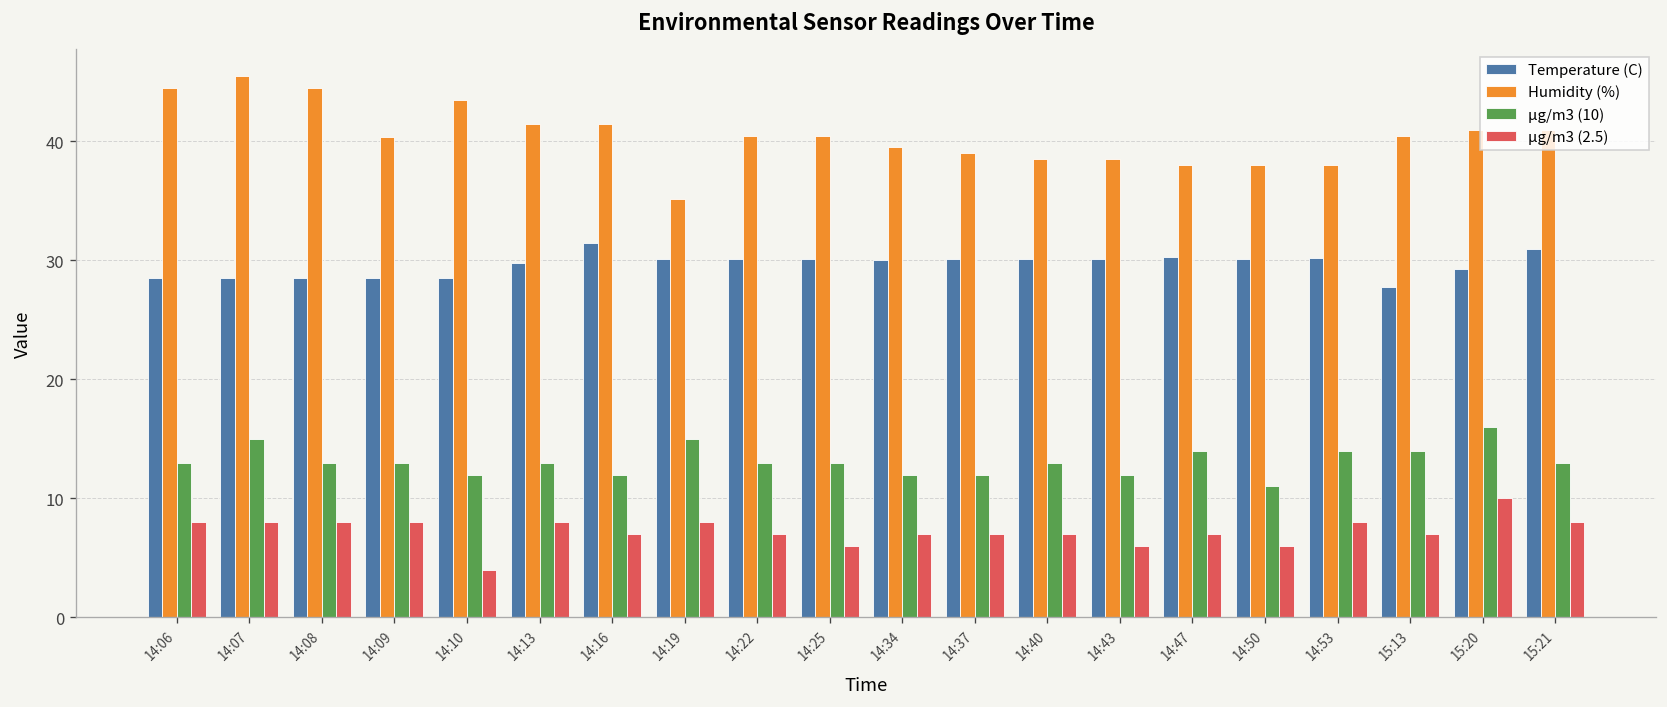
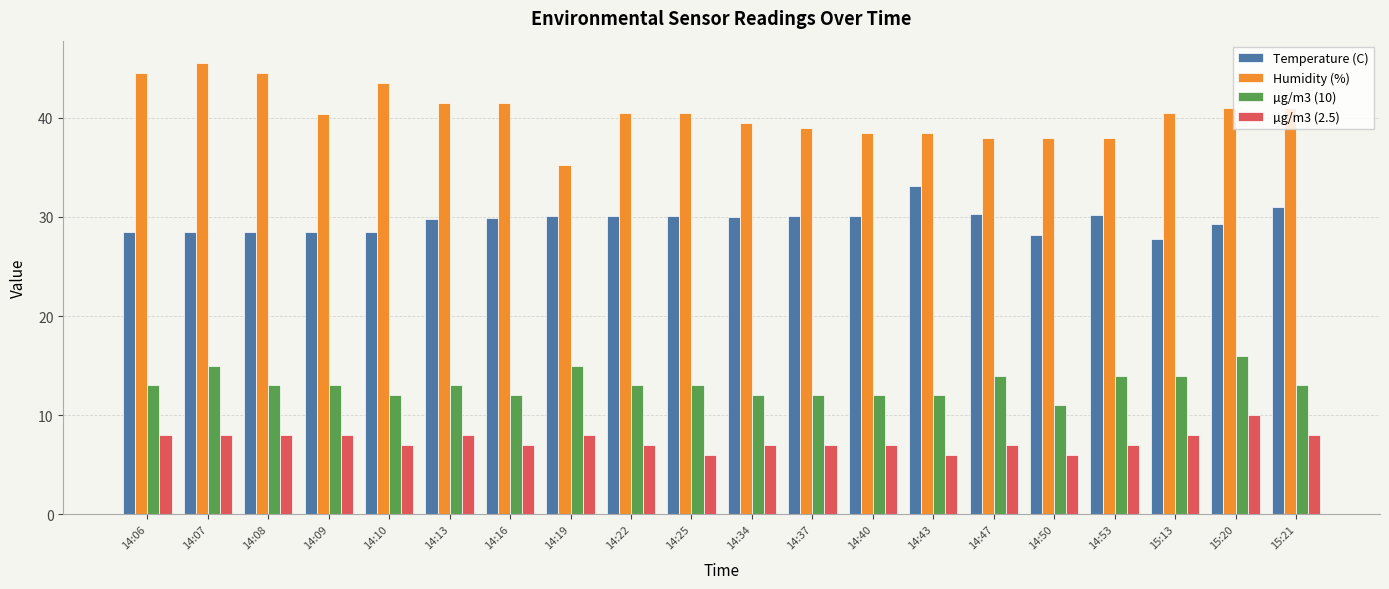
  {
    "Temperature (C)": {
      "14:06": 29,
      "14:07": 29,
      "14:08": 29,
      "14:09": 29,
      "14:10": 29,
      "14:13": 30,
-     "14:16": 32,
+     "14:16": 30,
      "14:19": 30,
      "14:22": 30,
      "14:25": 30,
      "14:34": 30,
      "14:37": 30,
      "14:40": 30,
-     "14:43": 30,
+     "14:43": 33,
      "14:47": 30,
-     "14:50": 30,
+     "14:50": 28,
      "14:53": 30,
      "15:13": 28,
      "15:20": 29,
      "15:21": 31
    },
    "Humidity (%)": {
      "14:06": 45,
      "14:07": 46,
      "14:08": 45,
      "14:09": 40,
      "14:10": 44,
      "14:13": 42,
      "14:16": 42,
      "14:19": 35,
      "14:22": 41,
      "14:25": 41,
      "14:34": 40,
      "14:37": 39,
      "14:40": 39,
      "14:43": 39,
      "14:47": 38,
      "14:50": 38,
      "14:53": 38,
      "15:13": 41,
      "15:20": 41
    },
    "µg/m3 (10)": {
      "14:06": 13,
      "14:07": 15,
      "14:08": 13,
      "14:09": 13,
      "14:10": 12,
      "14:13": 13,
      "14:16": 12,
      "14:19": 15,
      "14:22": 13,
      "14:25": 13,
      "14:34": 12,
      "14:37": 12,
-     "14:40": 13,
+     "14:40": 12,
      "14:43": 12,
      "14:47": 14,
      "14:50": 11,
      "14:53": 14,
      "15:13": 14,
      "15:20": 16,
      "15:21": 13
    },
    "µg/m3 (2.5)": {
      "14:06": 8,
      "14:07": 8,
      "14:08": 8,
      "14:09": 8,
-     "14:10": 4,
+     "14:10": 7,
      "14:13": 8,
      "14:16": 7,
      "14:19": 8,
      "14:22": 7,
      "14:25": 6,
      "14:34": 7,
      "14:37": 7,
      "14:40": 7,
      "14:43": 6,
      "14:47": 7,
      "14:50": 6,
-     "14:53": 8,
-     "15:13": 7,
+     "14:53": 7,
+     "15:13": 8,
      "15:20": 10,
      "15:21": 8
    }
  }
